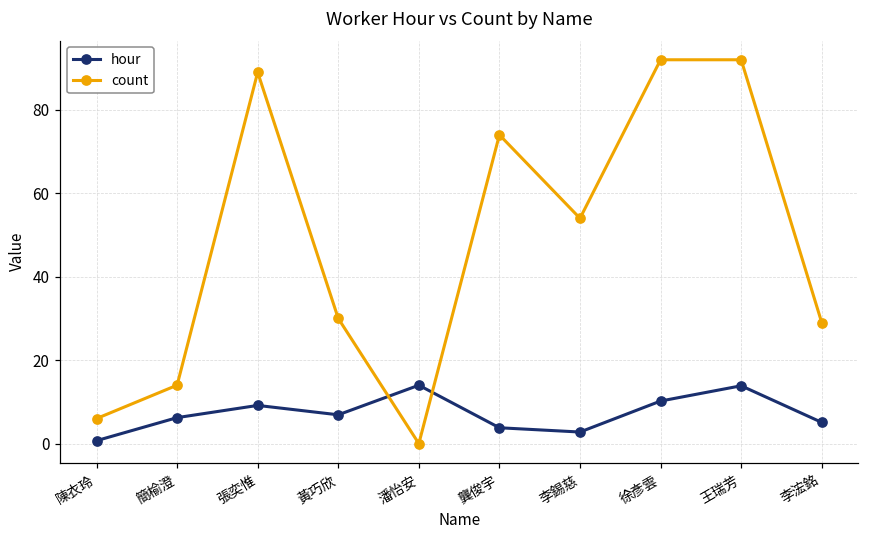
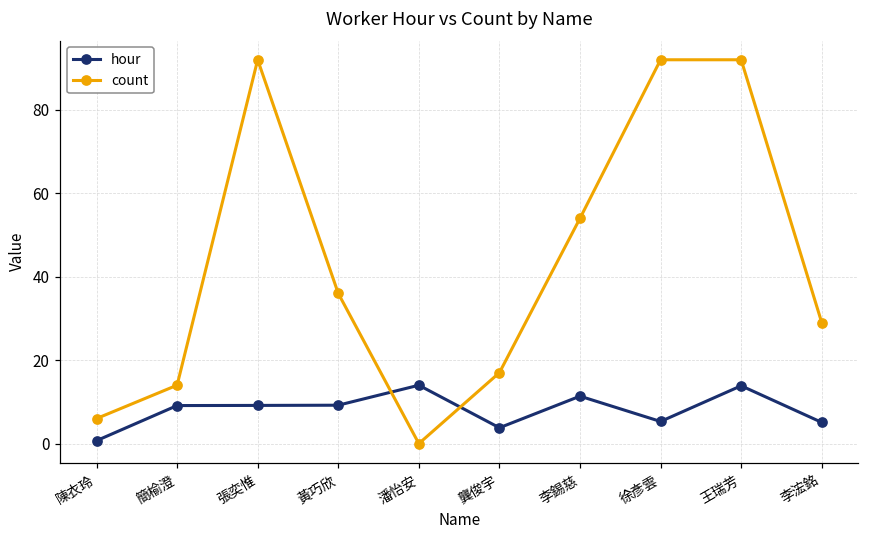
  {
    "hour": {
      "陳衣玲": 1,
-     "簡榆澄": 6,
+     "簡榆澄": 9,
      "張奕惟": 9,
-     "黃巧欣": 7,
+     "黃巧欣": 9,
      "潘怡安": 14,
      "龔俊宇": 4,
-     "李錫慈": 3,
-     "徐彥雲": 10,
+     "李錫慈": 11,
+     "徐彥雲": 5,
      "王瑞芳": 14,
      "李浤銘": 5
    },
    "count": {
      "陳衣玲": 6,
      "簡榆澄": 14,
-     "張奕惟": 89,
-     "黃巧欣": 30,
+     "張奕惟": 92,
+     "黃巧欣": 36,
      "潘怡安": 0,
-     "龔俊宇": 74,
+     "龔俊宇": 17,
      "李錫慈": 54,
      "徐彥雲": 92,
      "王瑞芳": 92,
      "李浤銘": 29
    }
  }
